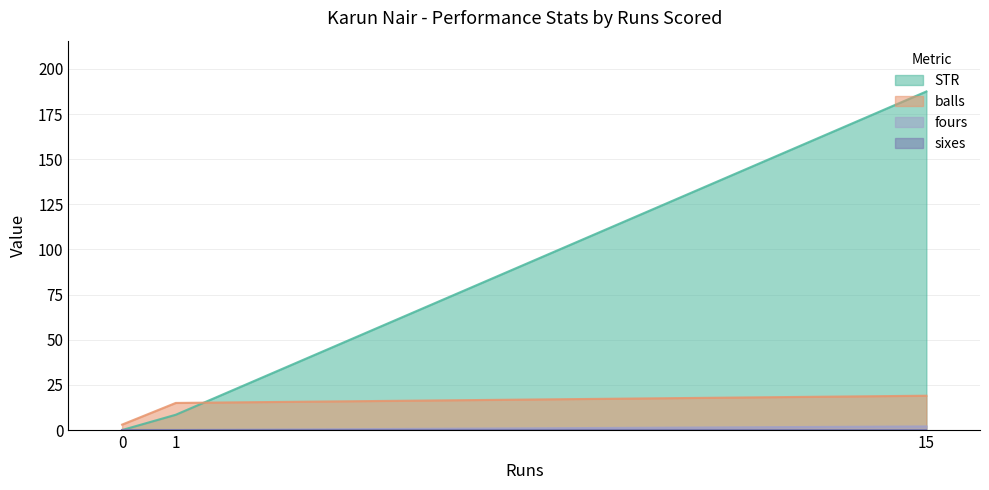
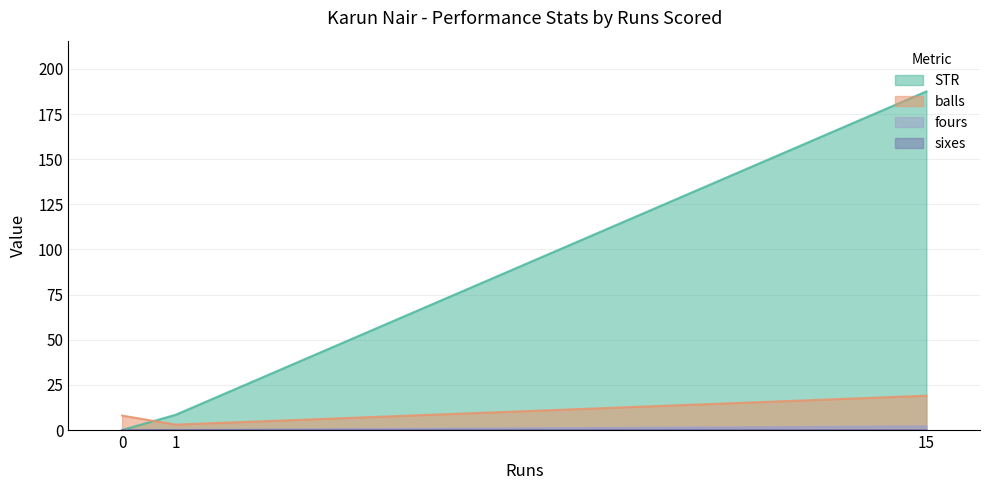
  {
    "STR": {
      "1": 8,
      "15": 188
    },
    "balls": {
-     "0": 3,
-     "1": 15,
+     "0": 8,
+     "1": 3,
      "15": 19
    }
  }
